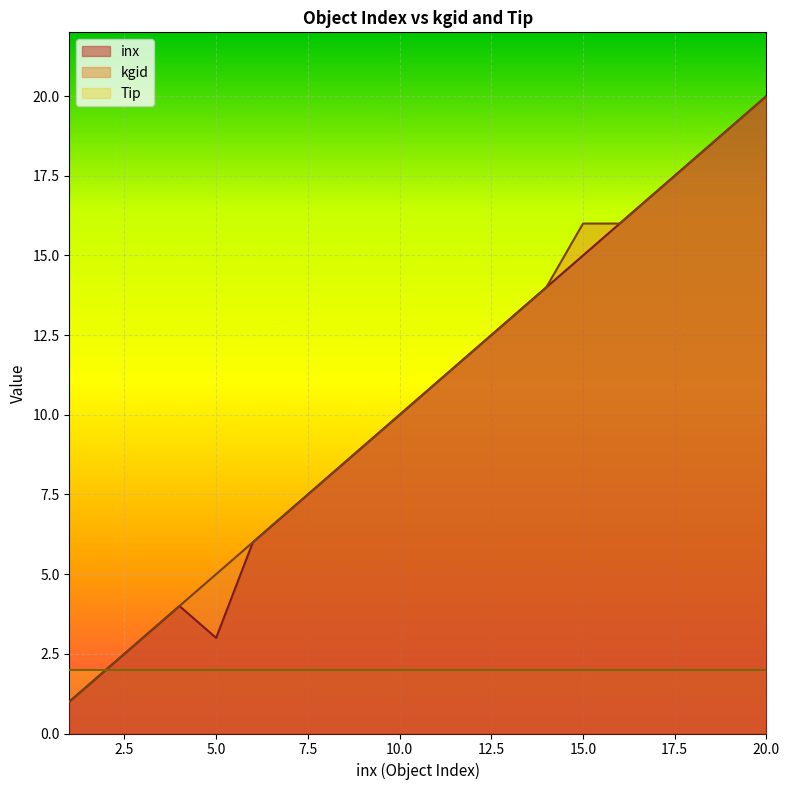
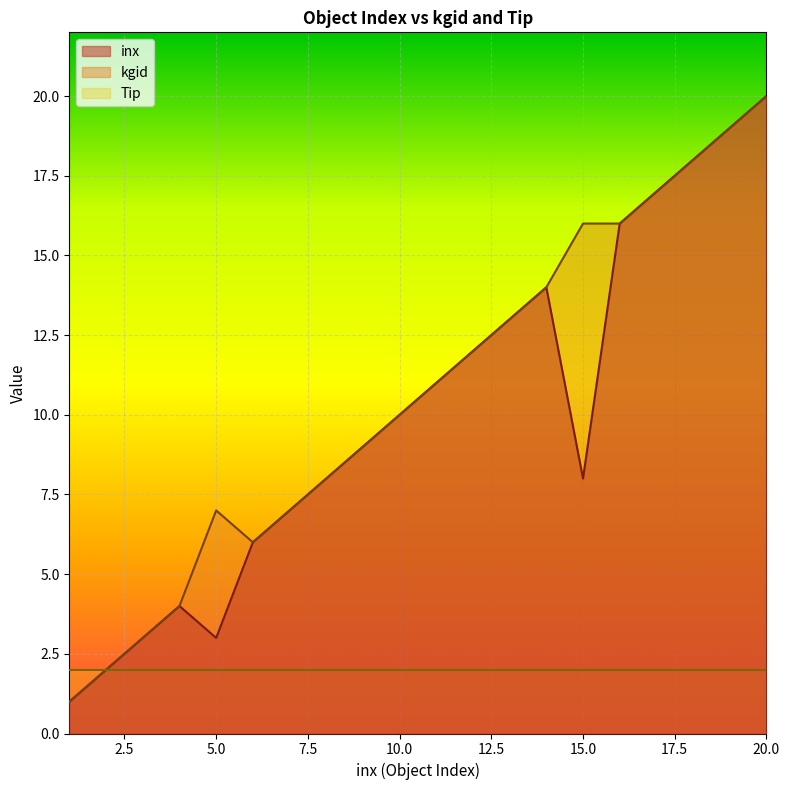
  {
    "inx": {
      "5.0": 3,
-     "15.0": 15
+     "15.0": 8
    },
    "kgid": {
-     "5.0": 5,
+     "5.0": 7,
      "15.0": 16
    },
    "Tip": {
      "5.0": 2,
      "10.0": 2,
      "15.0": 2,
      "20.0": 2
    }
  }
